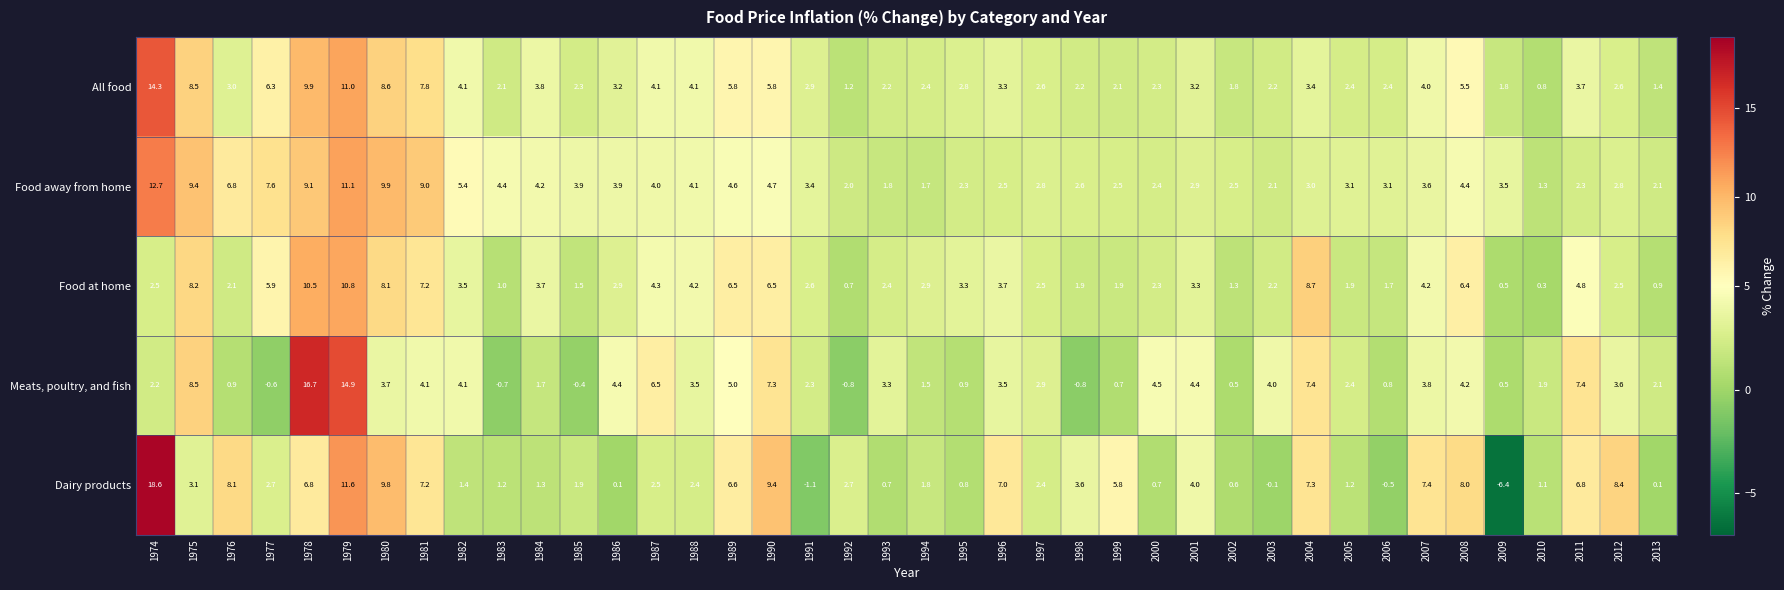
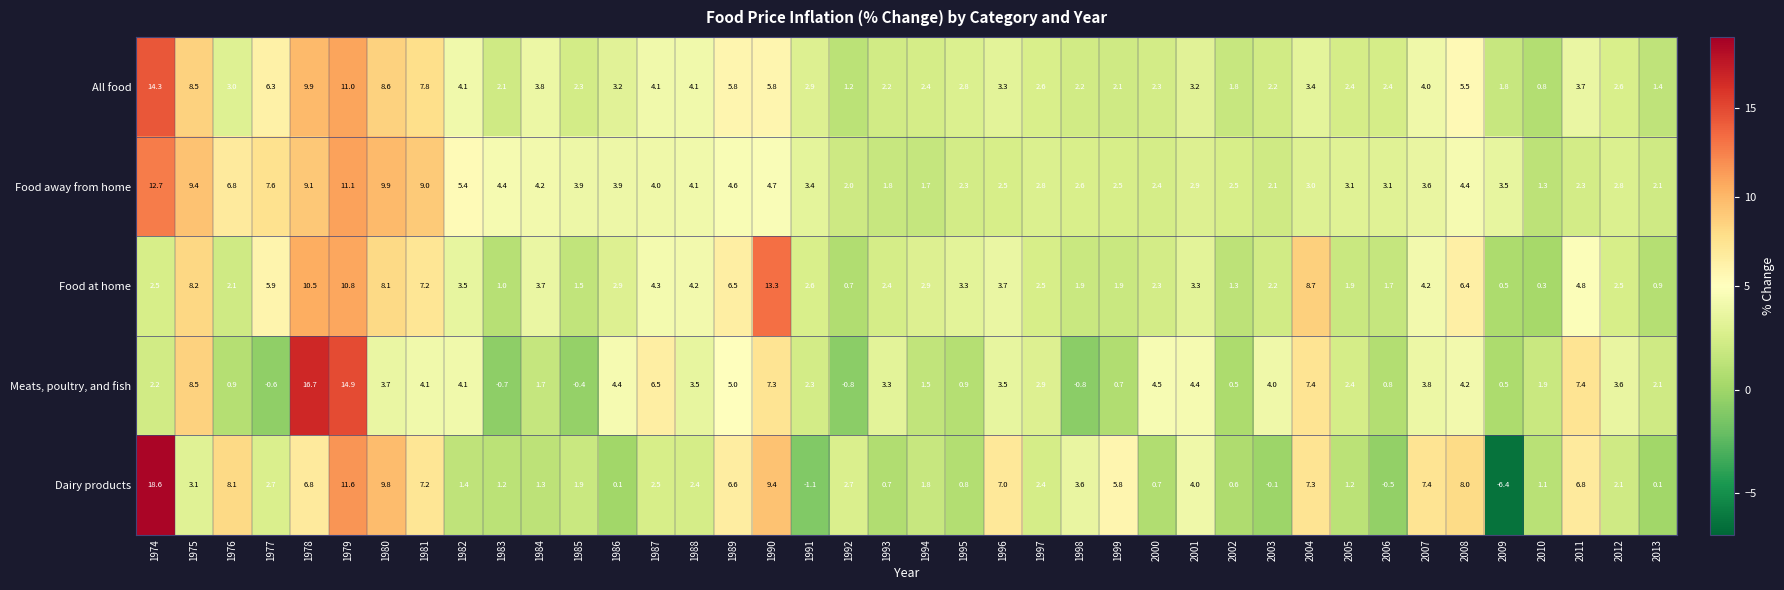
  {
    "All food": {
      "1974": 14.3,
      "1975": 8.5,
      "1976": 3.0,
      "1977": 6.3,
      "1978": 9.9,
      "1979": 11.0,
      "1980": 8.6,
      "1981": 7.8,
      "1982": 4.1,
      "1983": 2.1,
      "1984": 3.8,
      "1985": 2.3,
      "1986": 3.2,
      "1987": 4.1,
      "1988": 4.1,
      "1989": 5.8,
      "1990": 5.8,
      "1991": 2.9,
      "1992": 1.2,
      "1993": 2.2,
      "1994": 2.4,
      "1995": 2.8,
      "1996": 3.3,
      "1997": 2.6,
      "1998": 2.2,
      "1999": 2.1,
      "2000": 2.3,
      "2001": 3.2,
      "2002": 1.8,
      "2003": 2.2,
      "2004": 3.4,
      "2005": 2.4,
      "2006": 2.4,
      "2007": 4.0,
      "2008": 5.5,
      "2009": 1.8,
      "2010": 0.8,
      "2011": 3.7,
      "2012": 2.6,
      "2013": 1.4
    },
    "Food away from home": {
      "1974": 12.7,
      "1975": 9.4,
      "1976": 6.8,
      "1977": 7.6,
      "1978": 9.1,
      "1979": 11.1,
      "1980": 9.9,
      "1981": 9.0,
      "1982": 5.4,
      "1983": 4.4,
      "1984": 4.2,
      "1985": 3.9,
      "1986": 3.9,
      "1987": 4.0,
      "1988": 4.1,
      "1989": 4.6,
      "1990": 4.7,
      "1991": 3.4,
      "1992": 2.0,
      "1993": 1.8,
      "1994": 1.7,
      "1995": 2.3,
      "1996": 2.5,
      "1997": 2.8,
      "1998": 2.6,
      "1999": 2.5,
      "2000": 2.4,
      "2001": 2.9,
      "2002": 2.5,
      "2003": 2.1,
      "2004": 3.0,
      "2005": 3.1,
      "2006": 3.1,
      "2007": 3.6,
      "2008": 4.4,
      "2009": 3.5,
      "2010": 1.3,
      "2011": 2.3,
      "2012": 2.8,
      "2013": 2.1
    },
    "Food at home": {
      "1974": 2.5,
      "1975": 8.2,
      "1976": 2.1,
      "1977": 5.9,
      "1978": 10.5,
      "1979": 10.8,
      "1980": 8.1,
      "1981": 7.2,
      "1982": 3.5,
      "1983": 1.0,
      "1984": 3.7,
      "1985": 1.5,
      "1986": 2.9,
      "1987": 4.3,
      "1988": 4.2,
      "1989": 6.5,
-     "1990": 6.5,
+     "1990": 13.3,
      "1991": 2.6,
      "1992": 0.7,
      "1993": 2.4,
      "1994": 2.9,
      "1995": 3.3,
      "1996": 3.7,
      "1997": 2.5,
      "1998": 1.9,
      "1999": 1.9,
      "2000": 2.3,
      "2001": 3.3,
      "2002": 1.3,
      "2003": 2.2,
      "2004": 8.7,
      "2005": 1.9,
      "2006": 1.7,
      "2007": 4.2,
      "2008": 6.4,
      "2009": 0.5,
      "2010": 0.3,
      "2011": 4.8,
      "2012": 2.5,
      "2013": 0.9
    },
    "Meats, poultry, and fish": {
      "1974": 2.2,
      "1975": 8.5,
      "1976": 0.9,
      "1977": -0.6,
      "1978": 16.7,
      "1979": 14.9,
      "1980": 3.7,
      "1981": 4.1,
      "1982": 4.1,
      "1983": -0.7,
      "1984": 1.7,
      "1985": -0.4,
      "1986": 4.4,
      "1987": 6.5,
      "1988": 3.5,
      "1989": 5.0,
      "1990": 7.3,
      "1991": 2.3,
      "1992": -0.8,
      "1993": 3.3,
      "1994": 1.5,
      "1995": 0.9,
      "1996": 3.5,
      "1997": 2.9,
      "1998": -0.8,
      "1999": 0.7,
      "2000": 4.5,
      "2001": 4.4,
      "2002": 0.5,
      "2003": 4.0,
      "2004": 7.4,
      "2005": 2.4,
      "2006": 0.8,
      "2007": 3.8,
      "2008": 4.2,
      "2009": 0.5,
      "2010": 1.9,
      "2011": 7.4,
      "2012": 3.6,
      "2013": 2.1
    },
    "Dairy products": {
      "1974": 18.6,
      "1975": 3.1,
      "1976": 8.1,
      "1977": 2.7,
      "1978": 6.8,
      "1979": 11.6,
      "1980": 9.8,
      "1981": 7.2,
      "1982": 1.4,
      "1983": 1.2,
      "1984": 1.3,
      "1985": 1.9,
      "1986": 0.1,
      "1987": 2.5,
      "1988": 2.4,
      "1989": 6.6,
      "1990": 9.4,
      "1991": -1.1,
      "1992": 2.7,
      "1993": 0.7,
      "1994": 1.8,
      "1995": 0.8,
      "1996": 7.0,
      "1997": 2.4,
      "1998": 3.6,
      "1999": 5.8,
      "2000": 0.7,
      "2001": 4.0,
      "2002": 0.6,
      "2003": -0.1,
      "2004": 7.3,
      "2005": 1.2,
      "2006": -0.5,
      "2007": 7.4,
      "2008": 8.0,
      "2009": -6.4,
      "2010": 1.1,
      "2011": 6.8,
-     "2012": 8.4,
+     "2012": 2.1,
      "2013": 0.1
    }
  }
